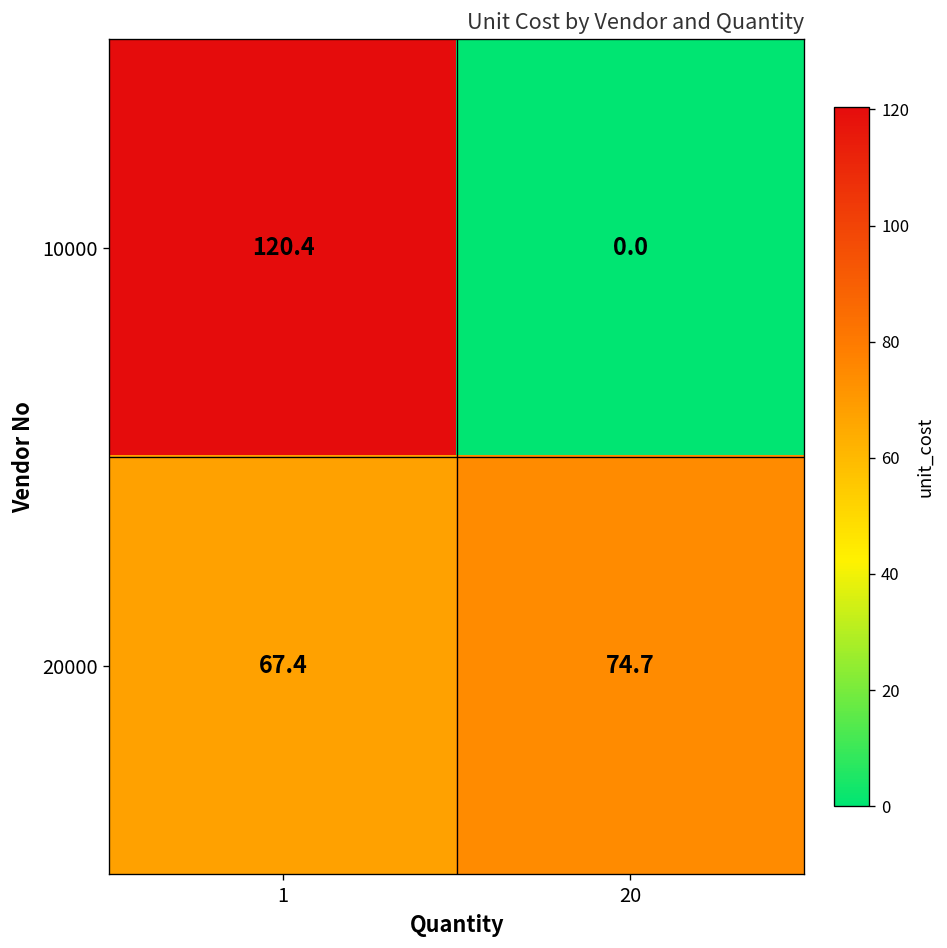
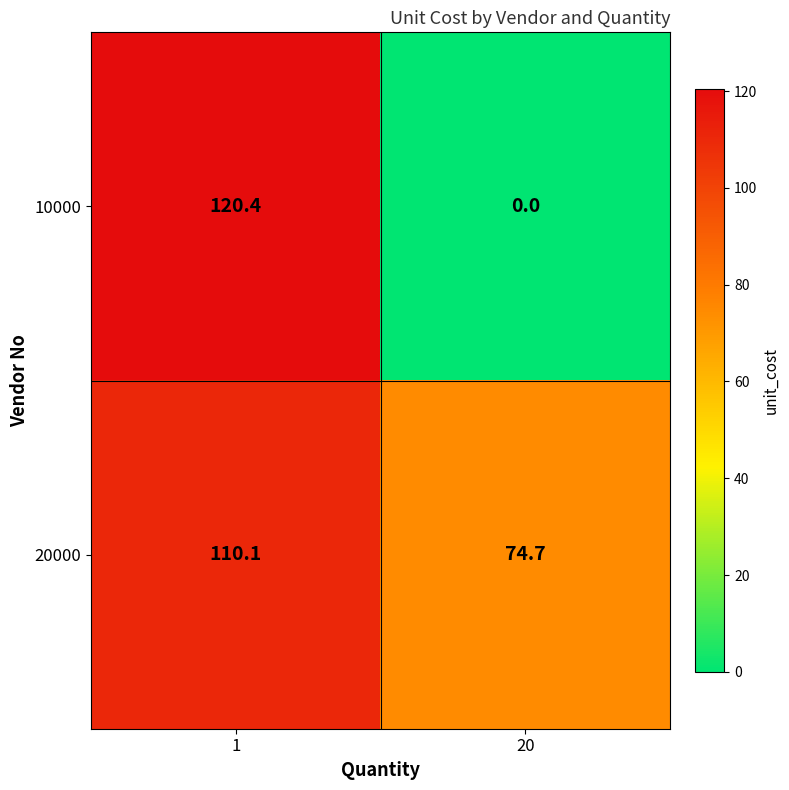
  {
    "10000": {
      "1": 120.4,
      "20": 0.0
    },
    "20000": {
-     "1": 67.4,
+     "1": 110.1,
      "20": 74.7
    }
  }
